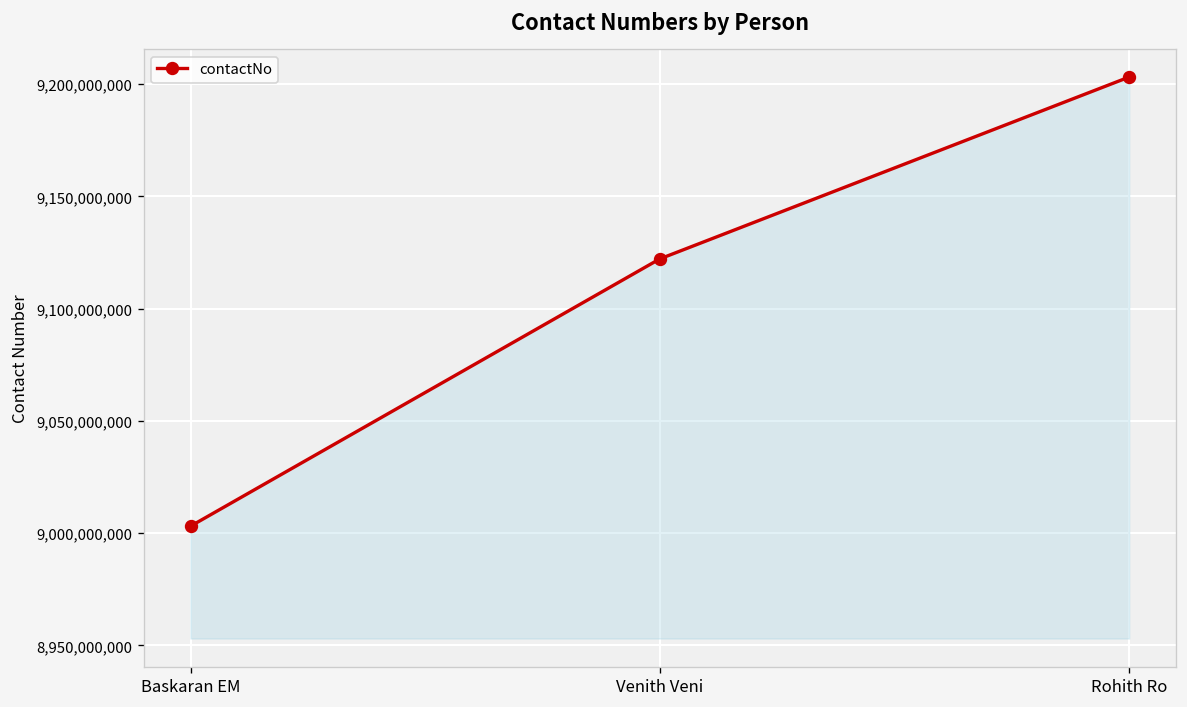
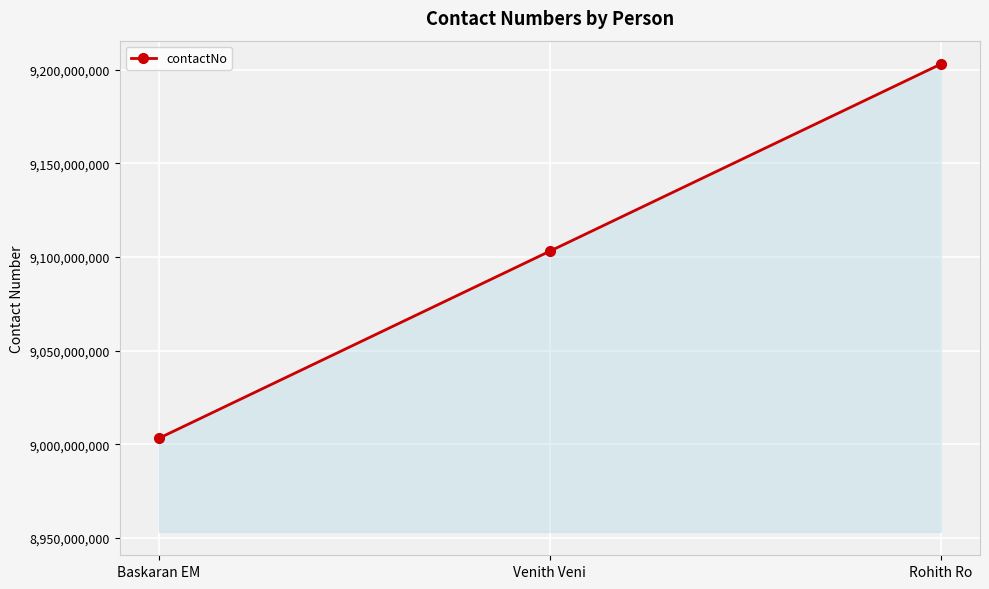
  {
    "Baskaran EM": "9,003,000,000",
-   "Venith Veni": "9,122,000,000",
+   "Venith Veni": "9,103,000,000",
    "Rohith Ro": "9,203,000,000"
  }
